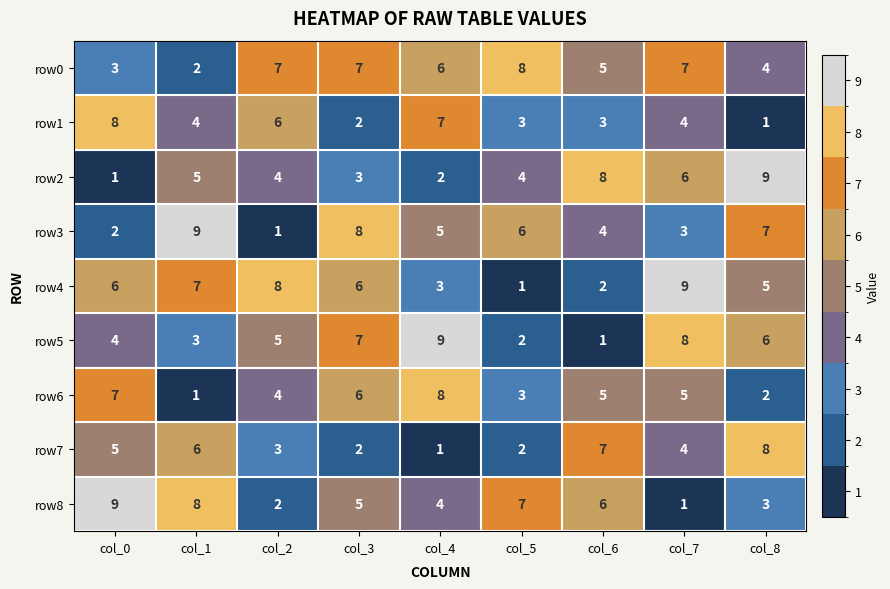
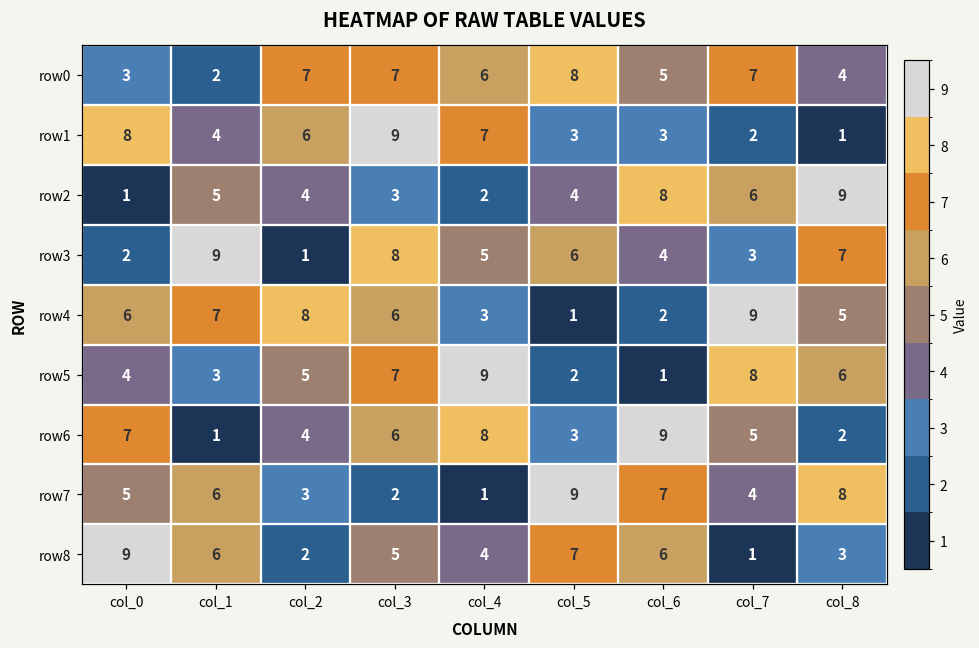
  {
    "row0": {
      "col_0": 3,
      "col_1": 2,
      "col_2": 7,
      "col_3": 7,
      "col_4": 6,
      "col_5": 8,
      "col_6": 5,
      "col_7": 7,
      "col_8": 4
    },
    "row1": {
      "col_0": 8,
      "col_1": 4,
      "col_2": 6,
-     "col_3": 2,
+     "col_3": 9,
      "col_4": 7,
      "col_5": 3,
      "col_6": 3,
-     "col_7": 4,
+     "col_7": 2,
      "col_8": 1
    },
    "row2": {
      "col_0": 1,
      "col_1": 5,
      "col_2": 4,
      "col_3": 3,
      "col_4": 2,
      "col_5": 4,
      "col_6": 8,
      "col_7": 6,
      "col_8": 9
    },
    "row3": {
      "col_0": 2,
      "col_1": 9,
      "col_2": 1,
      "col_3": 8,
      "col_4": 5,
      "col_5": 6,
      "col_6": 4,
      "col_7": 3,
      "col_8": 7
    },
    "row4": {
      "col_0": 6,
      "col_1": 7,
      "col_2": 8,
      "col_3": 6,
      "col_4": 3,
      "col_5": 1,
      "col_6": 2,
      "col_7": 9,
      "col_8": 5
    },
    "row5": {
      "col_0": 4,
      "col_1": 3,
      "col_2": 5,
      "col_3": 7,
      "col_4": 9,
      "col_5": 2,
      "col_6": 1,
      "col_7": 8,
      "col_8": 6
    },
    "row6": {
      "col_0": 7,
      "col_1": 1,
      "col_2": 4,
      "col_3": 6,
      "col_4": 8,
      "col_5": 3,
-     "col_6": 5,
+     "col_6": 9,
      "col_7": 5,
      "col_8": 2
    },
    "row7": {
      "col_0": 5,
      "col_1": 6,
      "col_2": 3,
      "col_3": 2,
      "col_4": 1,
-     "col_5": 2,
+     "col_5": 9,
      "col_6": 7,
      "col_7": 4,
      "col_8": 8
    },
    "row8": {
      "col_0": 9,
-     "col_1": 8,
+     "col_1": 6,
      "col_2": 2,
      "col_3": 5,
      "col_4": 4,
      "col_5": 7,
      "col_6": 6,
      "col_7": 1,
      "col_8": 3
    }
  }
